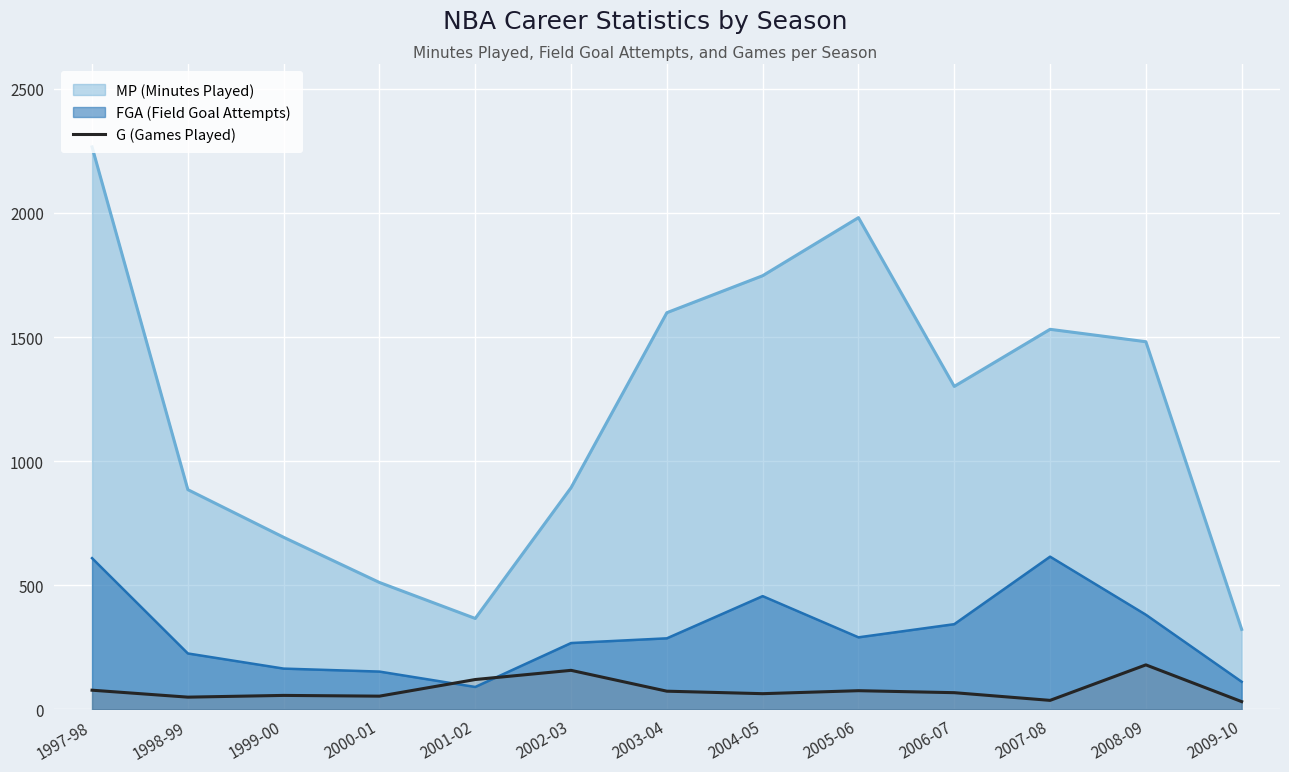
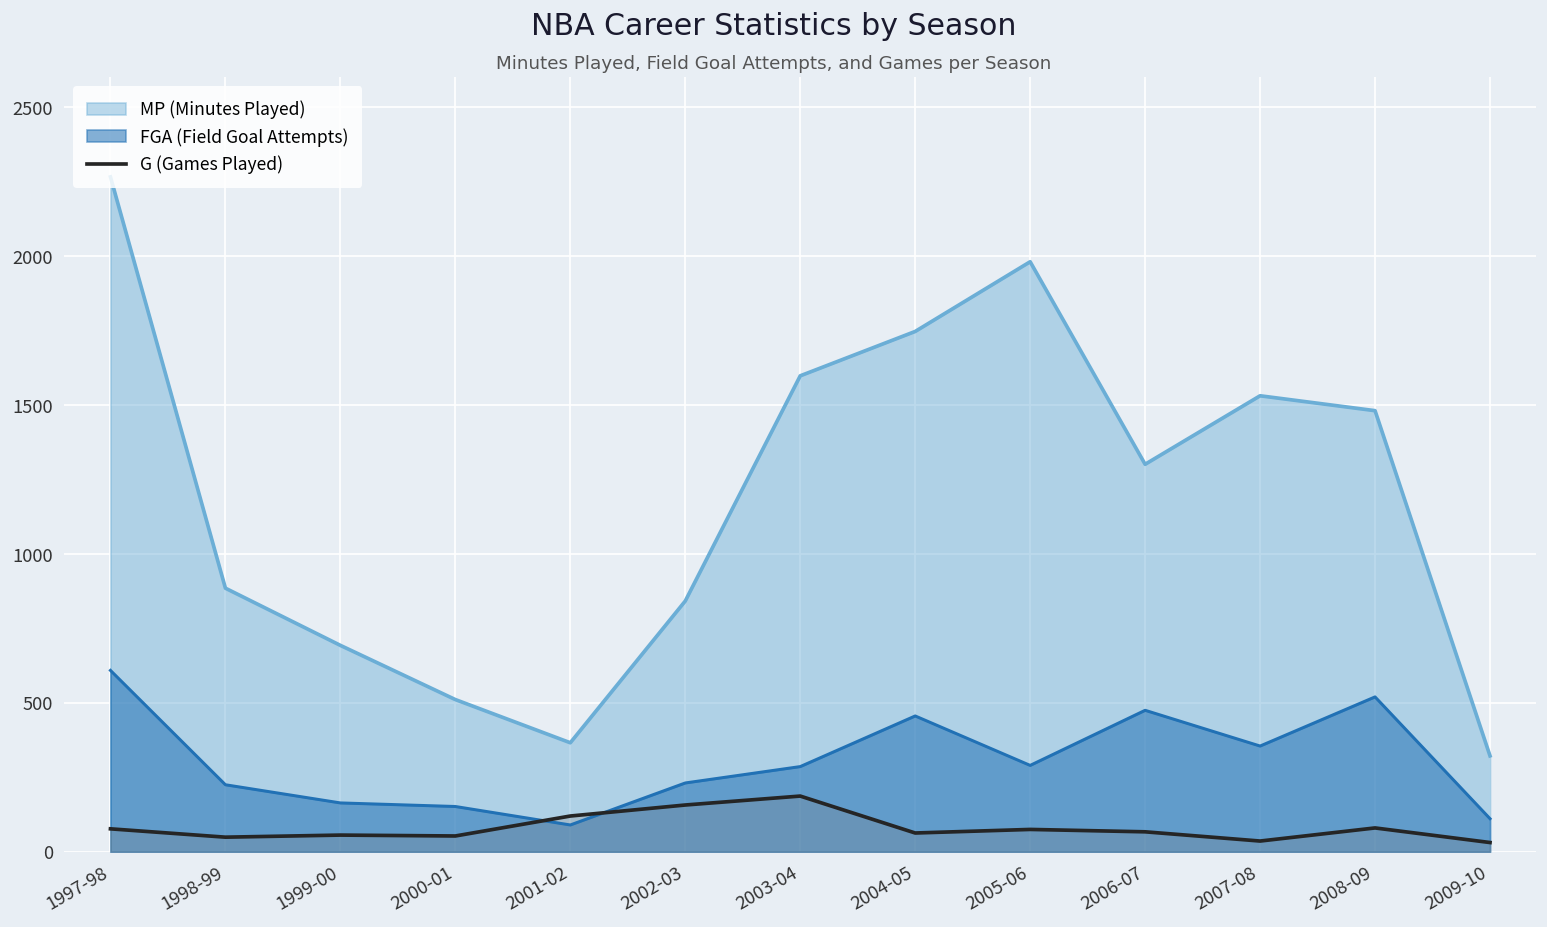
  {
    "MP (Minutes Played)": {
      "1998-99": 890,
      "1999-00": 690,
      "2000-01": 510,
      "2001-02": 370,
-     "2002-03": 890,
+     "2002-03": 840,
      "2003-04": 1600,
      "2004-05": 1750,
      "2005-06": 1980,
      "2006-07": 1300,
      "2007-08": 1530,
      "2008-09": 1480,
      "2009-10": 320
    },
    "FGA (Field Goal Attempts)": {
      "1997-98": 610,
      "1998-99": 230,
      "1999-00": 160,
      "2000-01": 150,
      "2001-02": 90,
-     "2002-03": 270,
+     "2002-03": 230,
      "2003-04": 290,
      "2004-05": 460,
      "2005-06": 290,
-     "2006-07": 340,
-     "2007-08": 620,
-     "2008-09": 380,
+     "2006-07": 480,
+     "2007-08": 360,
+     "2008-09": 520,
      "2009-10": 110
    },
    "G (Games Played)": {
      "1997-98": 80,
      "1998-99": 50,
      "1999-00": 60,
      "2000-01": 50,
      "2001-02": 120,
      "2002-03": 160,
-     "2003-04": 70,
+     "2003-04": 190,
      "2004-05": 60,
      "2005-06": 80,
      "2006-07": 70,
      "2007-08": 40,
-     "2008-09": 180,
+     "2008-09": 80,
      "2009-10": 30
    }
  }
